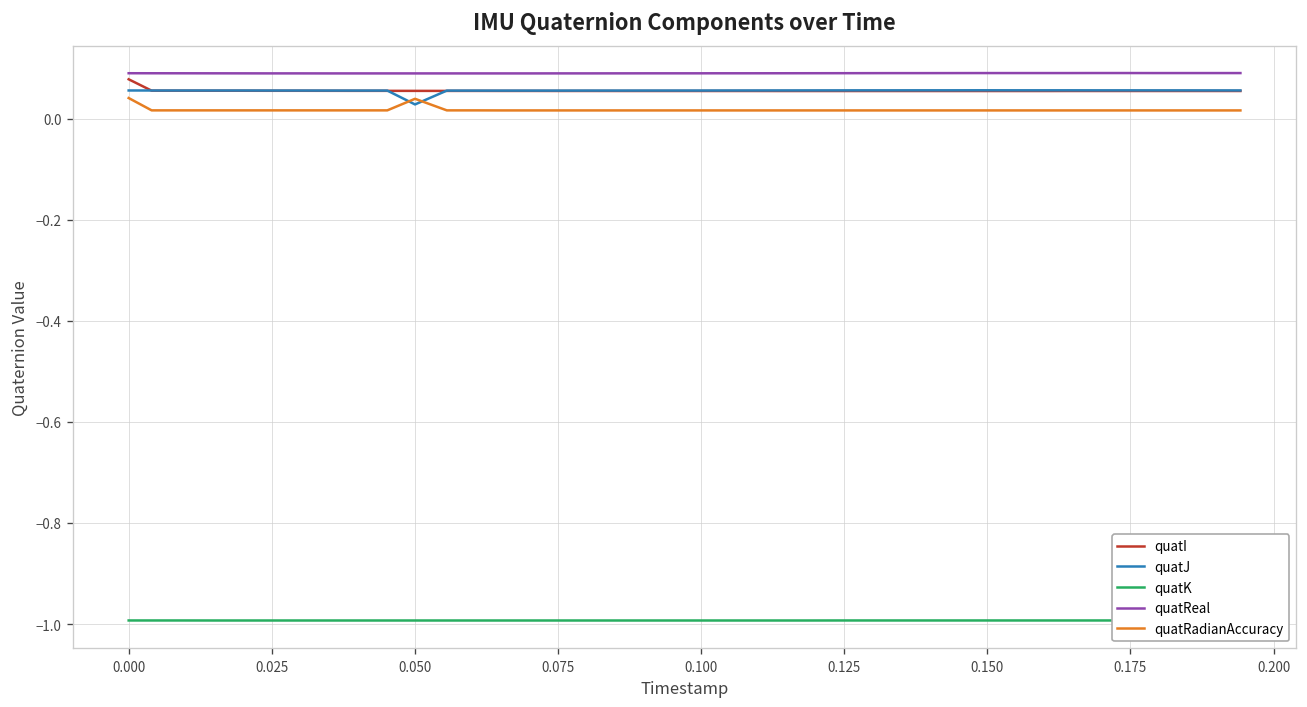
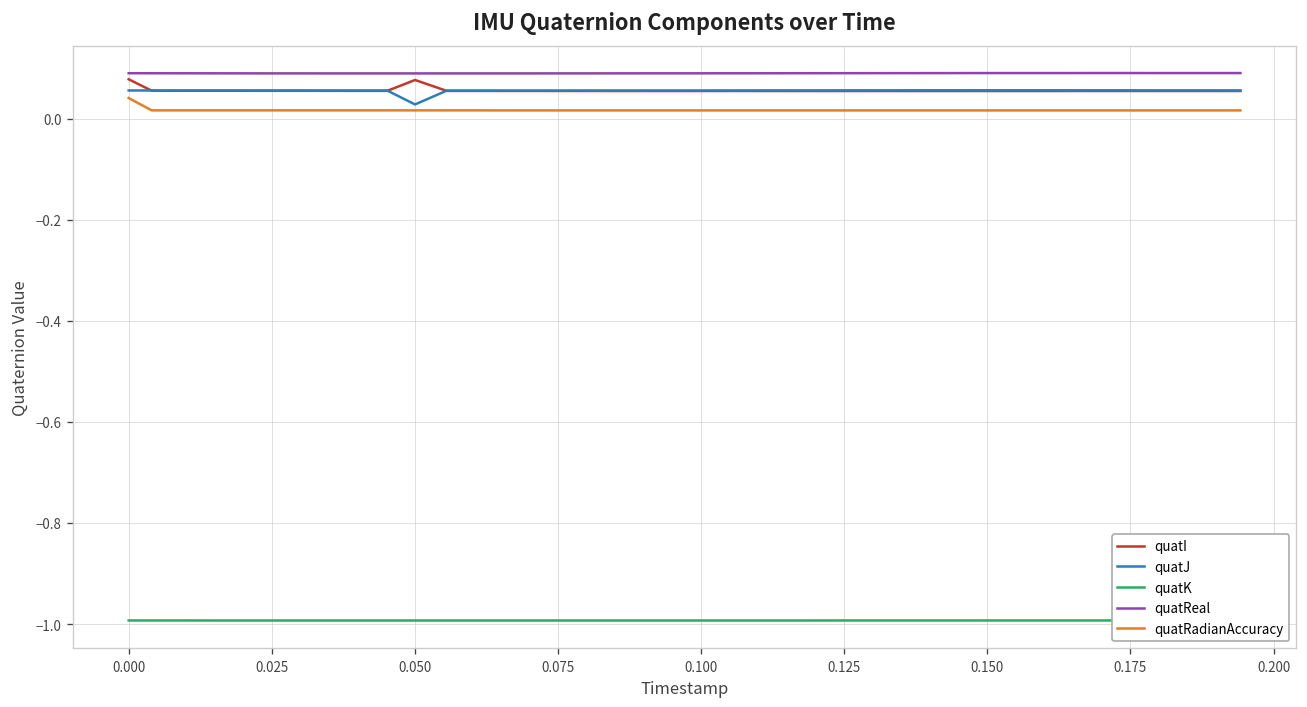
  {
    "quatI": {
      "0.000": 0.08,
-     "0.050": 0.05
+     "0.050": 0.08
    },
    "quatJ": {
      "0.000": 0.06,
      "0.050": 0.03
    },
    "quatK": {
      "0.000": -0.99,
      "0.050": -0.99
    },
    "quatReal": {
      "0.000": 0.09,
      "0.050": 0.09
    },
    "quatRadianAccuracy": {
      "0.000": 0.04,
-     "0.050": 0.04
+     "0.050": 0.02
    }
  }
